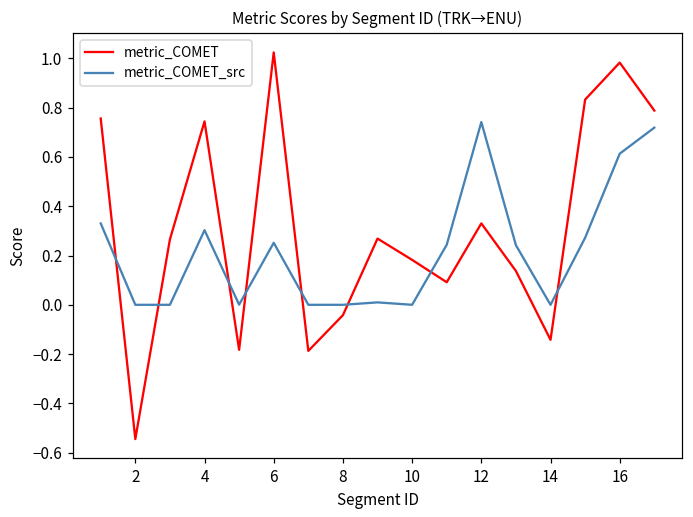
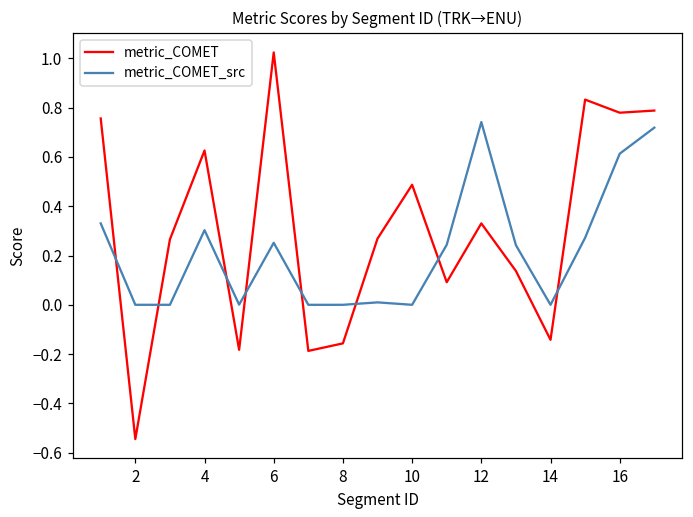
  {
    "metric_COMET": {
      "2": -0.54,
-     "4": 0.74,
+     "4": 0.63,
      "6": 1.02,
-     "8": -0.04,
-     "10": 0.18,
+     "8": -0.16,
+     "10": 0.49,
      "12": 0.33,
      "14": -0.14,
-     "16": 0.98
+     "16": 0.78
    },
    "metric_COMET_src": {
      "2": 0.00,
      "4": 0.30,
      "6": 0.25,
      "8": 0.00,
      "10": 0.00,
      "12": 0.74,
      "14": 0.00,
      "16": 0.61
    }
  }
